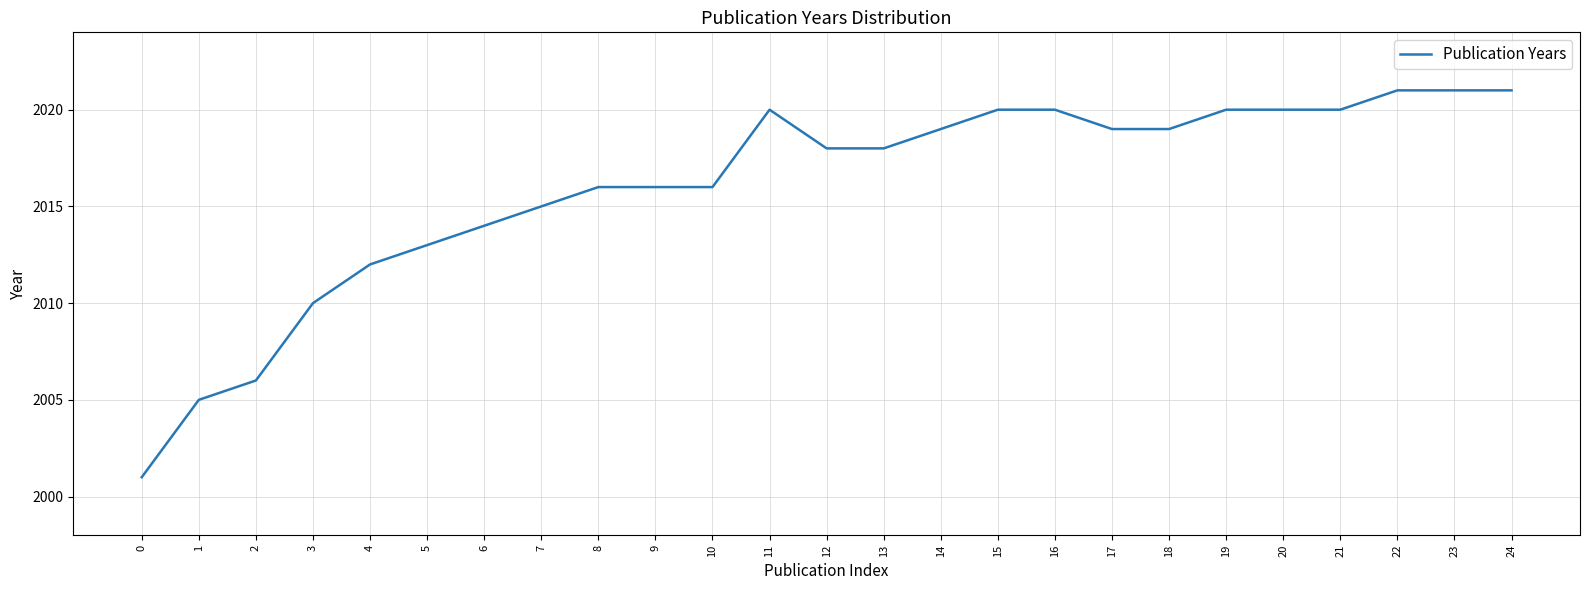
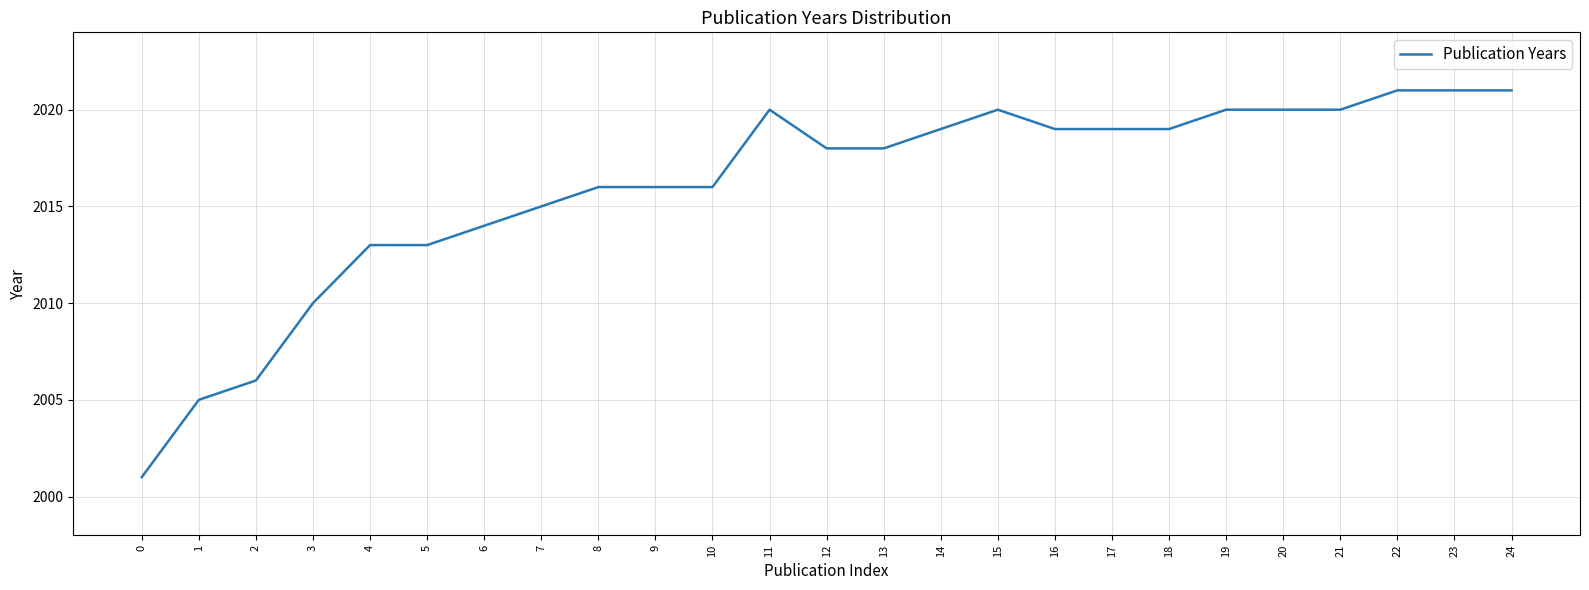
  {
    "0": 2001,
    "1": 2005,
    "2": 2006,
    "3": 2010,
-   "4": 2012,
+   "4": 2013,
    "5": 2013,
    "6": 2014,
    "7": 2015,
    "8": 2016,
    "9": 2016,
    "10": 2016,
    "11": 2020,
    "12": 2018,
    "13": 2018,
    "14": 2019,
    "15": 2020,
-   "16": 2020,
+   "16": 2019,
    "17": 2019,
    "18": 2019,
    "19": 2020,
    "20": 2020,
    "21": 2020,
    "22": 2021,
    "23": 2021,
    "24": 2021
  }
